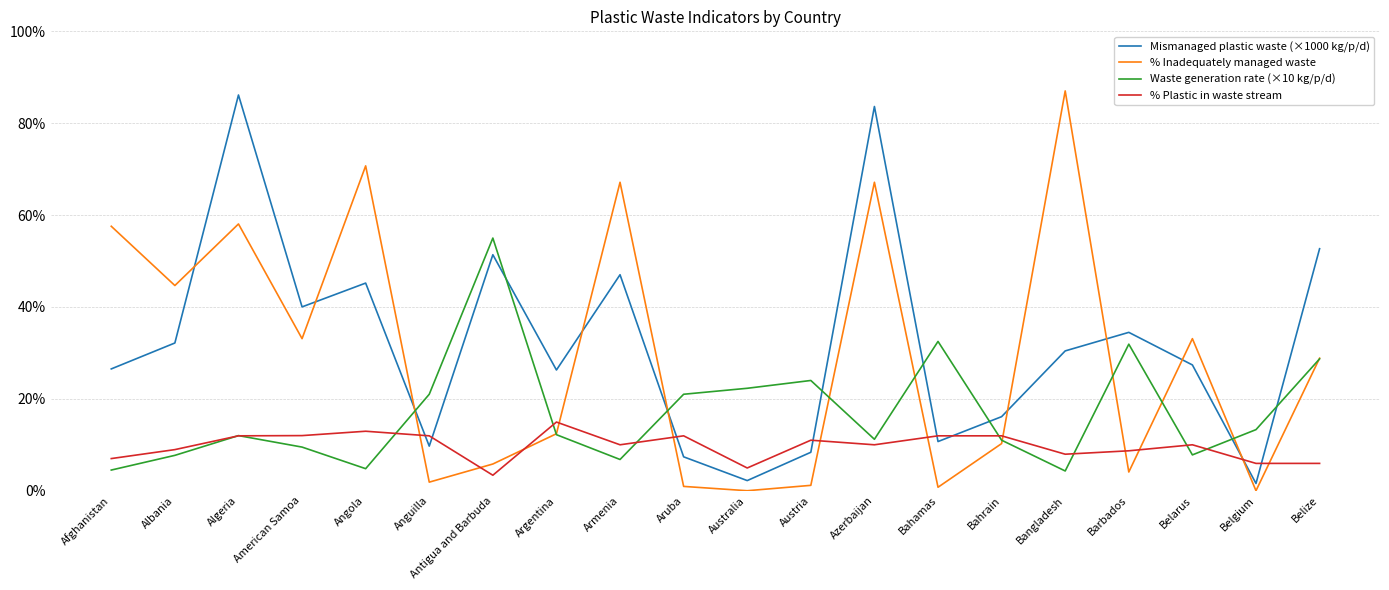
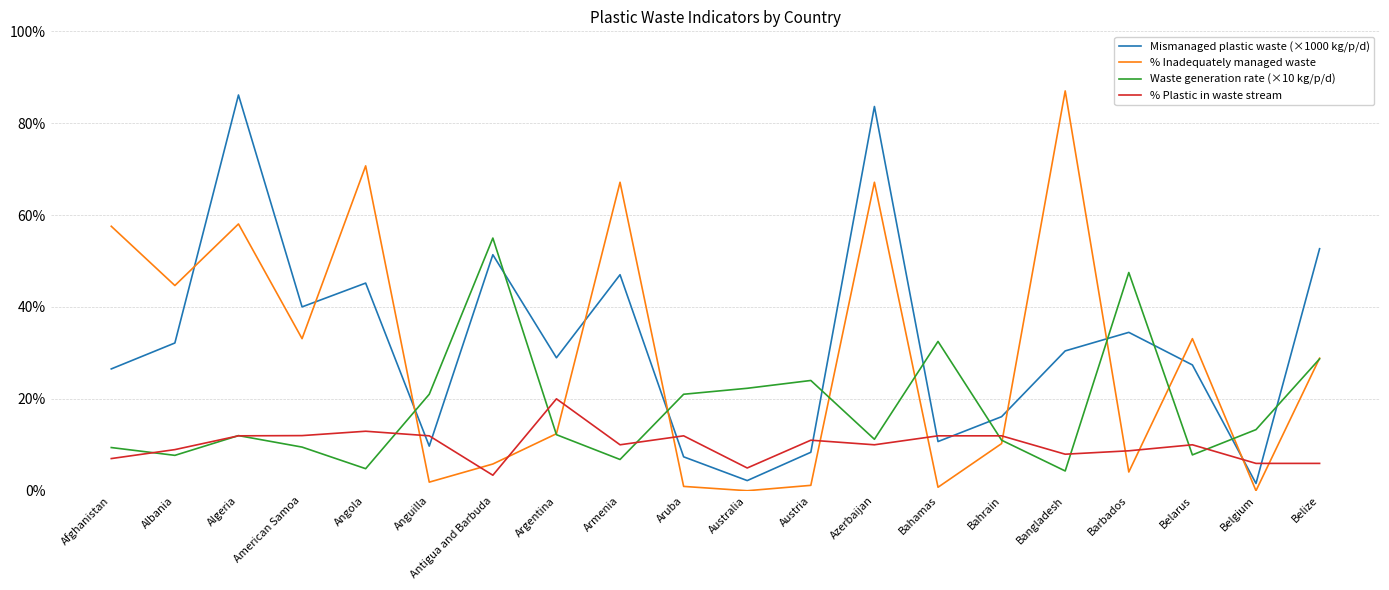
  {
    "Mismanaged plastic waste (×1000 kg/p/d)": {
      "Afghanistan": "27%",
      "Albania": "32%",
      "Algeria": "86%",
      "American Samoa": "40%",
      "Angola": "45%",
      "Anguilla": "10%",
      "Antigua and Barbuda": "51%",
-     "Argentina": "26%",
+     "Argentina": "29%",
      "Armenia": "47%",
      "Aruba": "7%",
      "Australia": "2%",
      "Austria": "8%",
      "Azerbaijan": "84%",
      "Bahamas": "11%",
      "Bahrain": "16%",
      "Bangladesh": "30%",
      "Barbados": "34%",
      "Belarus": "27%",
      "Belgium": "2%",
      "Belize": "53%"
    },
    "% Inadequately managed waste": {
      "Afghanistan": "58%",
      "Albania": "45%",
      "Algeria": "58%",
      "American Samoa": "33%",
      "Angola": "71%",
      "Anguilla": "2%",
      "Antigua and Barbuda": "6%",
      "Armenia": "67%",
      "Aruba": "1%",
      "Australia": "0%",
      "Austria": "1%",
      "Azerbaijan": "67%",
      "Bahamas": "1%",
      "Bahrain": "10%",
      "Bangladesh": "87%",
      "Barbados": "4%",
      "Belarus": "33%",
      "Belgium": "0%"
    },
    "Waste generation rate (×10 kg/p/d)": {
-     "Afghanistan": "5%",
+     "Afghanistan": "9%",
      "Albania": "8%",
      "American Samoa": "10%",
      "Angola": "5%",
      "Anguilla": "21%",
      "Antigua and Barbuda": "55%",
      "Armenia": "7%",
      "Aruba": "21%",
      "Australia": "22%",
      "Austria": "24%",
      "Azerbaijan": "11%",
      "Bahamas": "33%",
      "Bahrain": "11%",
      "Bangladesh": "4%",
-     "Barbados": "32%",
+     "Barbados": "48%",
      "Belarus": "8%",
      "Belgium": "13%"
    },
    "% Plastic in waste stream": {
      "Afghanistan": "7%",
      "Albania": "9%",
      "American Samoa": "12%",
      "Angola": "13%",
      "Anguilla": "12%",
      "Antigua and Barbuda": "3%",
-     "Argentina": "15%",
+     "Argentina": "20%",
      "Armenia": "10%",
      "Aruba": "12%",
      "Australia": "5%",
      "Austria": "11%",
      "Azerbaijan": "10%",
      "Bahamas": "12%",
      "Bahrain": "12%",
      "Bangladesh": "8%",
      "Barbados": "9%",
      "Belarus": "10%",
      "Belgium": "6%",
      "Belize": "6%"
    }
  }
